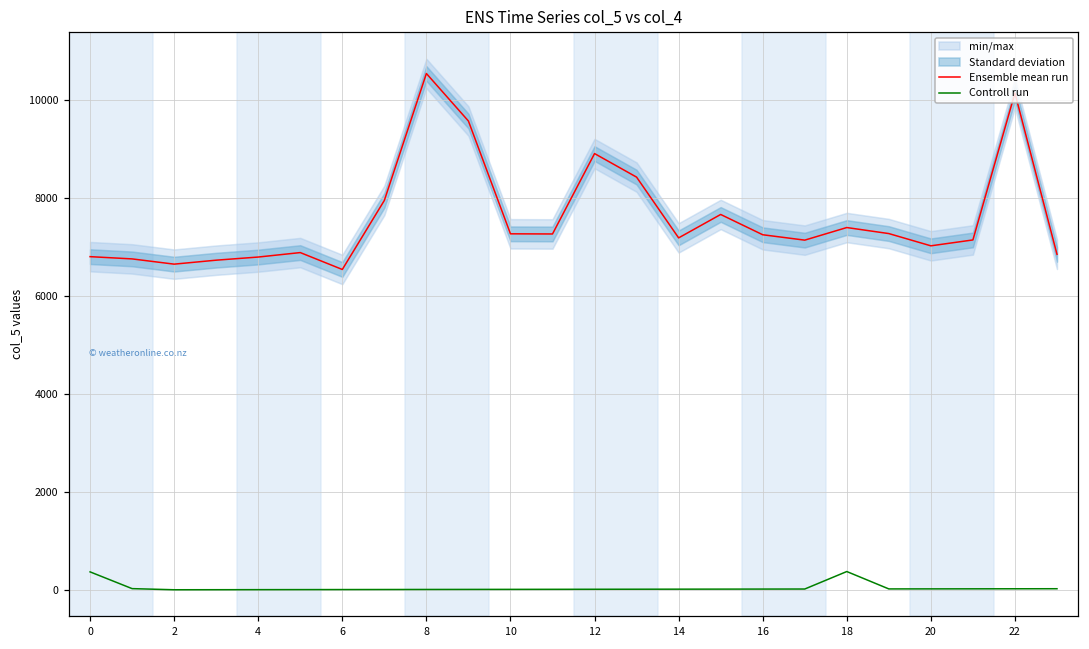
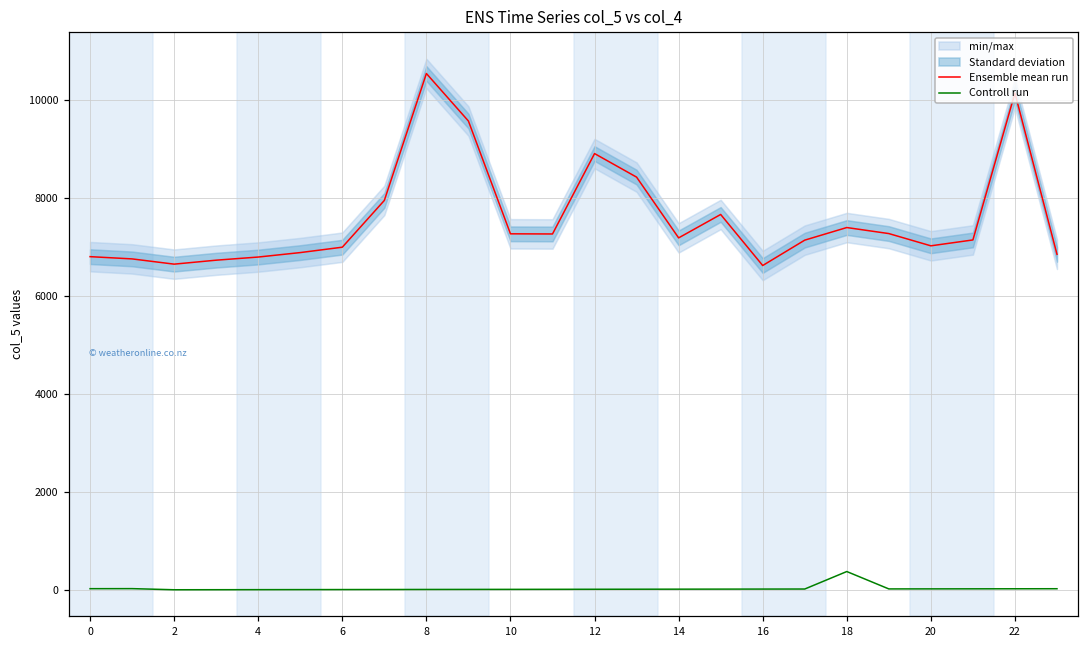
  {
    "Ensemble mean run": {
      "0": 6800,
      "2": 6600,
      "4": 6800,
-     "6": 6500,
+     "6": 7000,
      "8": 10500,
      "10": 7300,
      "12": 8900,
      "14": 7200,
-     "16": 7200,
+     "16": 6600,
      "18": 7400,
      "20": 7000
    },
    "Controll run": {
-     "0": 400,
+     "0": 0,
      "2": 0,
      "4": 0,
      "6": 0,
      "8": 0,
      "10": 0,
      "12": 0,
      "14": 0,
      "16": 0,
      "18": 400,
      "20": 0,
      "22": 0
    }
  }
